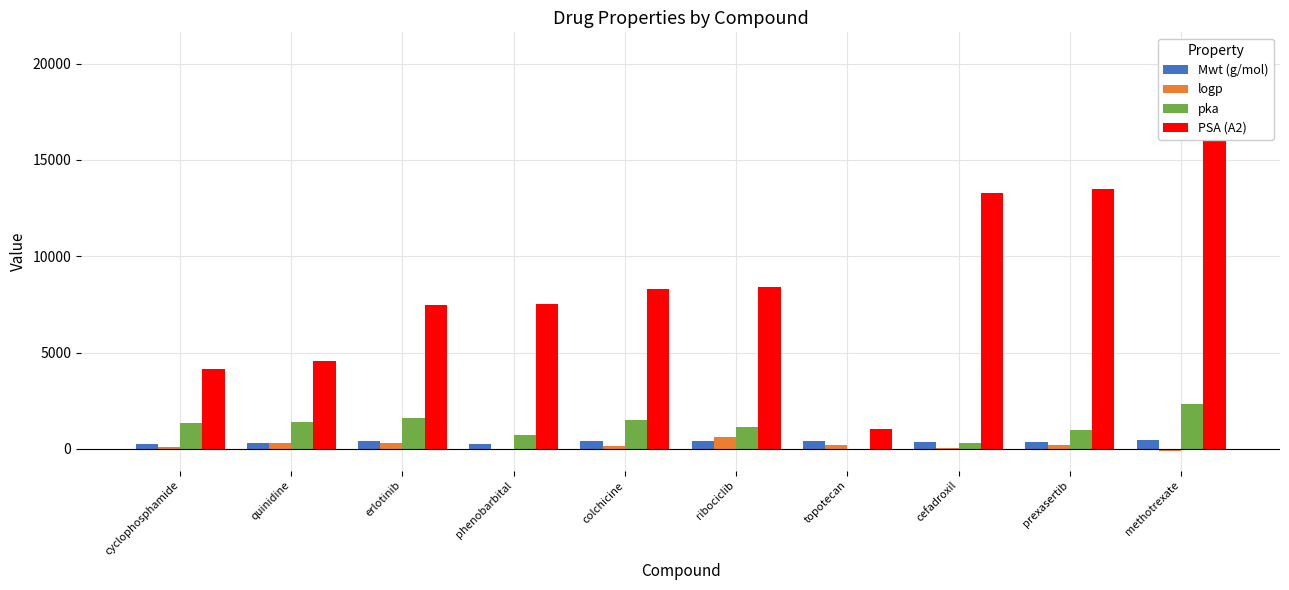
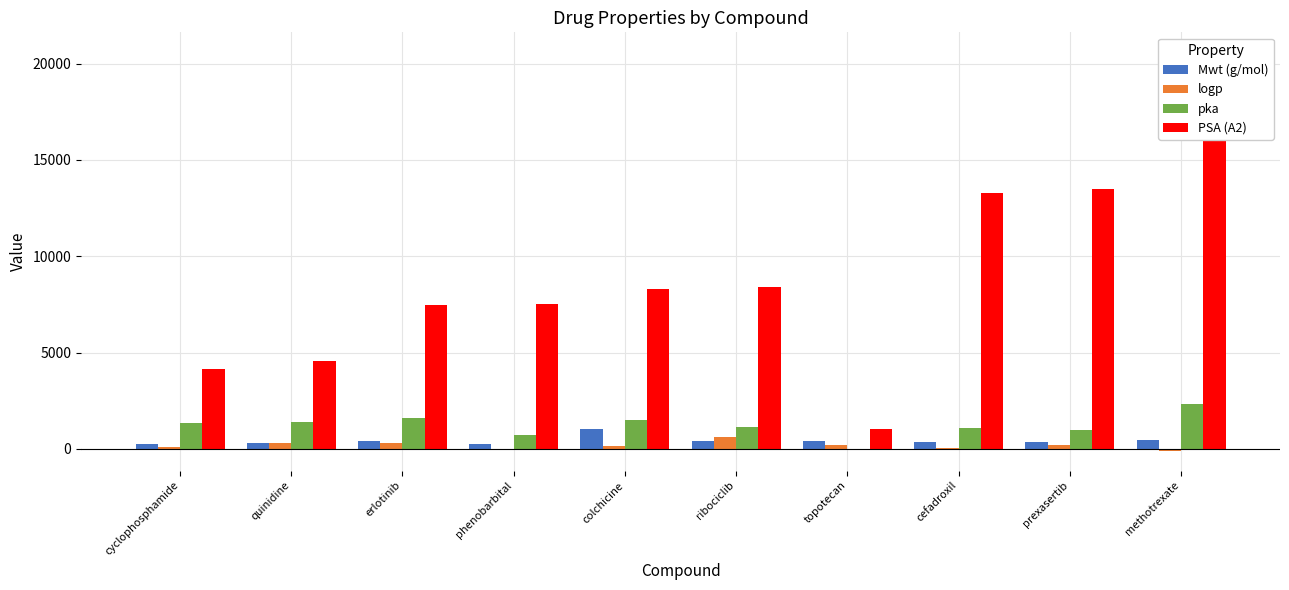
  {
    "Mwt (g/mol)": {
      "cyclophosphamide": 300,
      "quinidine": 300,
      "erlotinib": 400,
      "phenobarbital": 200,
-     "colchicine": 400,
+     "colchicine": 1000,
      "ribociclib": 400,
      "topotecan": 400,
      "cefadroxil": 400,
      "prexasertib": 400,
      "methotrexate": 500
    },
    "logp": {
      "quinidine": 300,
      "erlotinib": 300,
      "colchicine": 200,
      "ribociclib": 600,
      "topotecan": 200,
      "prexasertib": 200
    },
    "pka": {
      "cyclophosphamide": 1300,
      "quinidine": 1400,
      "erlotinib": 1600,
      "phenobarbital": 700,
      "colchicine": 1500,
      "ribociclib": 1200,
-     "cefadroxil": 300,
+     "cefadroxil": 1100,
      "prexasertib": 1000,
      "methotrexate": 2400
    },
    "PSA (A2)": {
      "cyclophosphamide": 4200,
      "quinidine": 4600,
      "erlotinib": 7500,
      "phenobarbital": 7500,
      "colchicine": 8300,
      "ribociclib": 8400,
      "topotecan": 1000,
      "cefadroxil": 13300,
      "prexasertib": 13500
    }
  }
